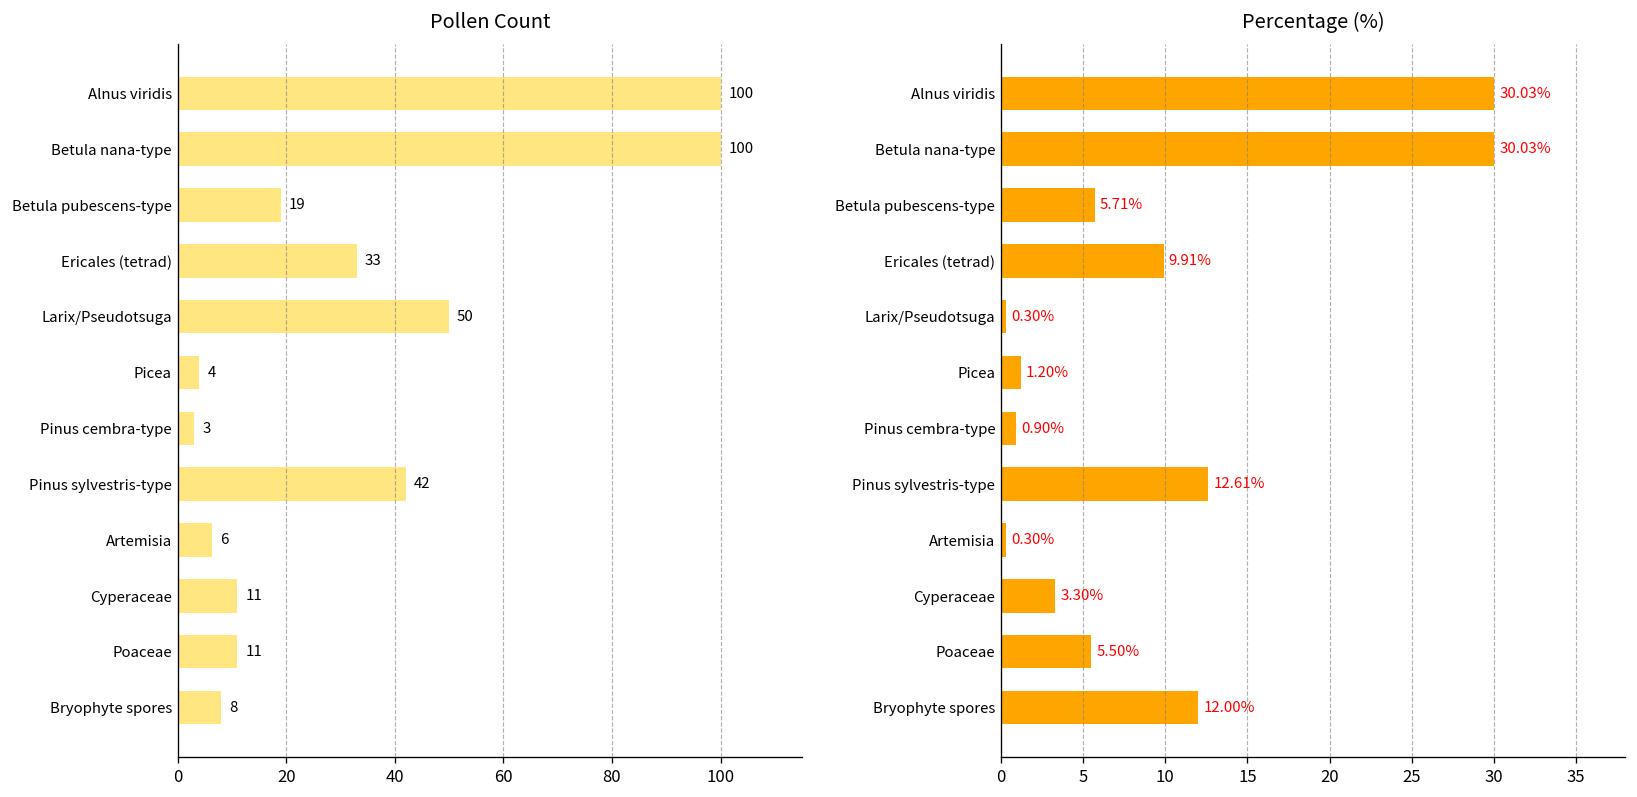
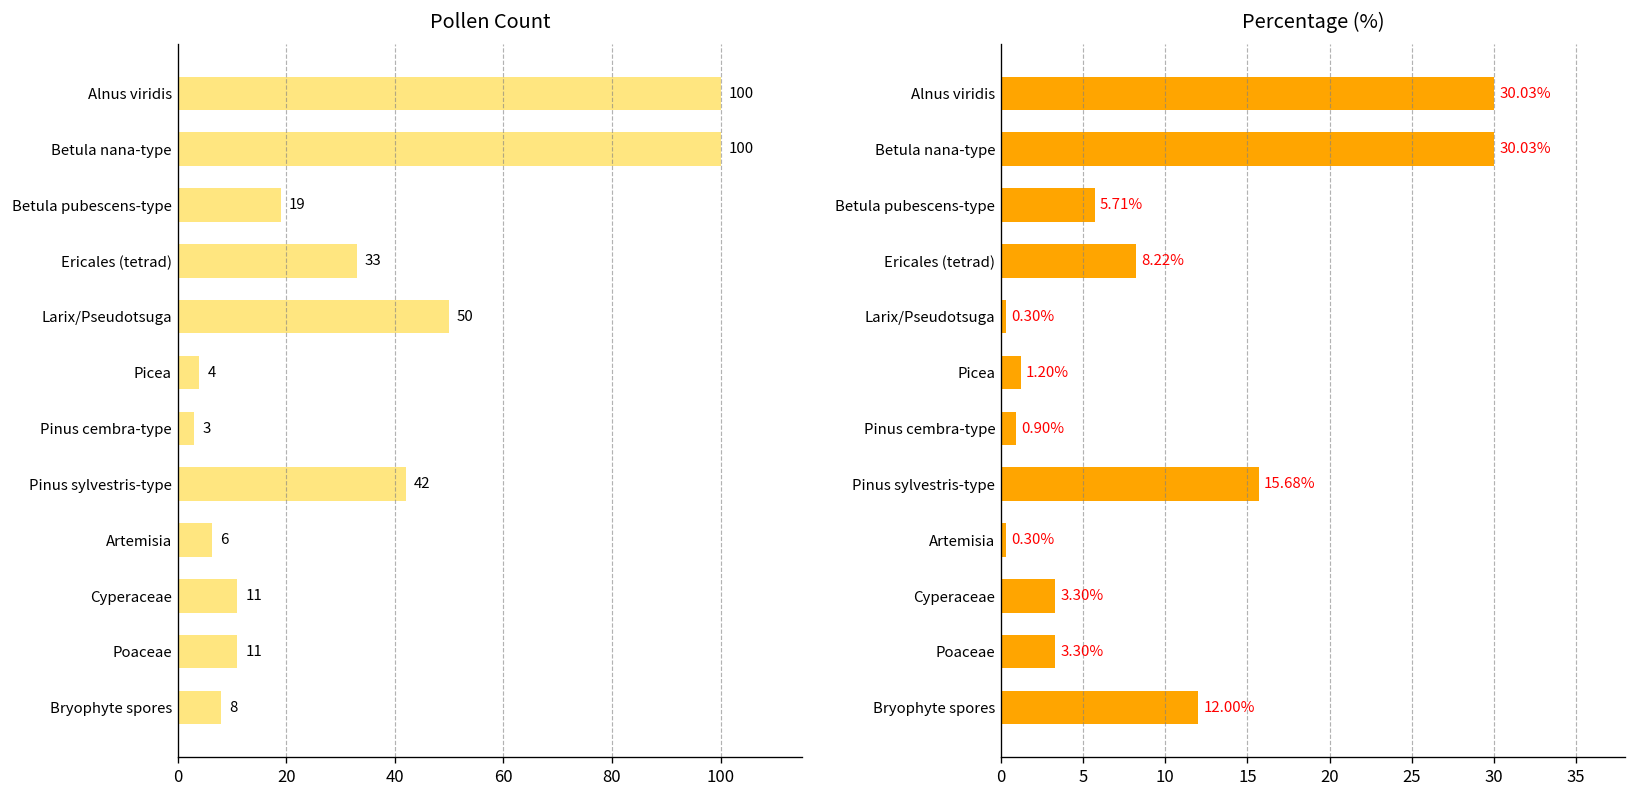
  {
    "Pollen Count": {
      "Alnus viridis": "100",
      "Betula nana-type": "100",
      "Betula pubescens-type": "19",
      "Ericales (tetrad)": "33",
      "Larix/Pseudotsuga": "50",
      "Picea": "4",
      "Pinus cembra-type": "3",
      "Pinus sylvestris-type": "42",
      "Artemisia": "6",
      "Cyperaceae": "11",
      "Poaceae": "11",
      "Bryophyte spores": "8"
    },
    "Percentage (%)": {
      "Alnus viridis": "30.03%",
      "Betula nana-type": "30.03%",
      "Betula pubescens-type": "5.71%",
-     "Ericales (tetrad)": "9.91%",
+     "Ericales (tetrad)": "8.22%",
      "Larix/Pseudotsuga": "0.30%",
      "Picea": "1.20%",
      "Pinus cembra-type": "0.90%",
-     "Pinus sylvestris-type": "12.61%",
+     "Pinus sylvestris-type": "15.68%",
      "Artemisia": "0.30%",
      "Cyperaceae": "3.30%",
-     "Poaceae": "5.50%",
+     "Poaceae": "3.30%",
      "Bryophyte spores": "12.00%"
    }
  }
